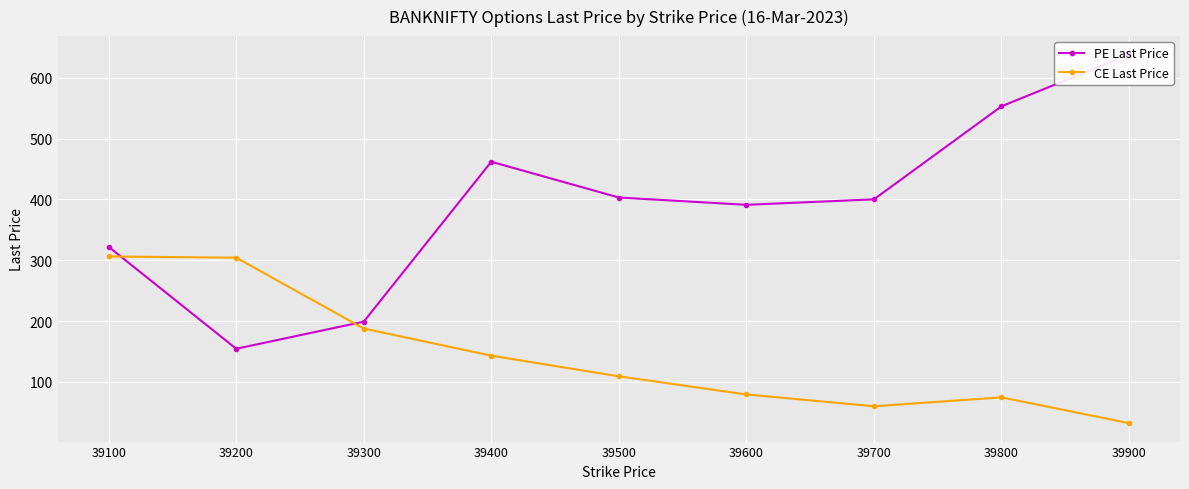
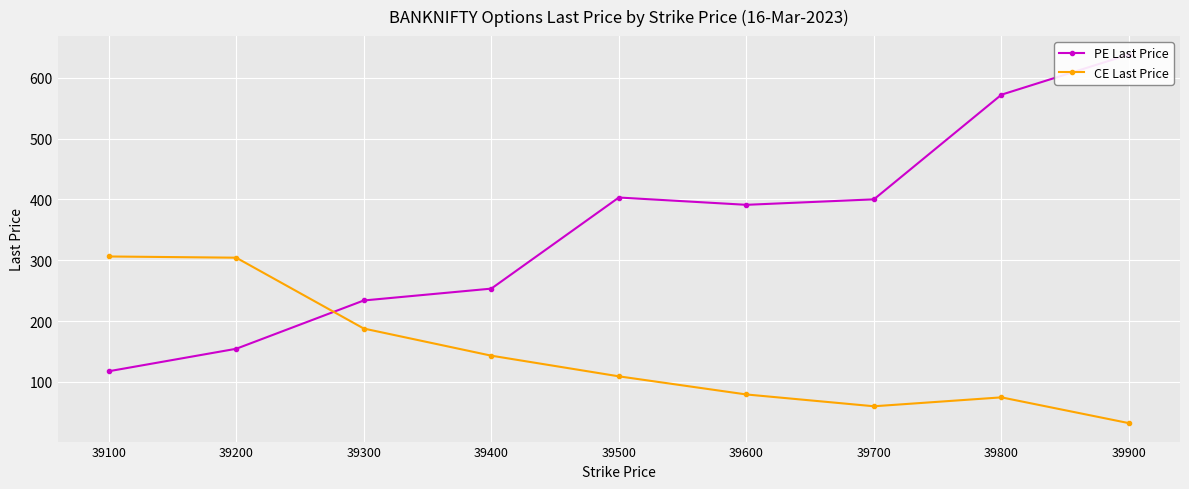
  {
    "PE Last Price": {
-     "39100": 320,
+     "39100": 120,
      "39200": 150,
-     "39300": 200,
-     "39400": 460,
+     "39300": 230,
+     "39400": 250,
      "39500": 400,
      "39600": 390,
      "39700": 400,
-     "39800": 550
+     "39800": 570
    },
    "CE Last Price": {
      "39100": 310,
      "39200": 300,
      "39300": 190,
      "39400": 140,
      "39500": 110,
      "39600": 80,
      "39700": 60,
      "39800": 70,
      "39900": 30
    }
  }
